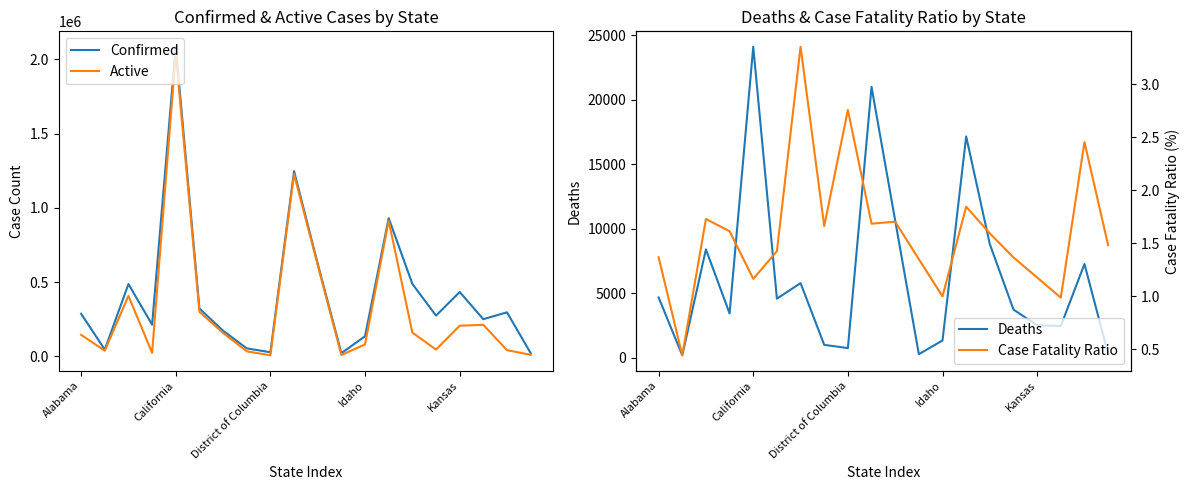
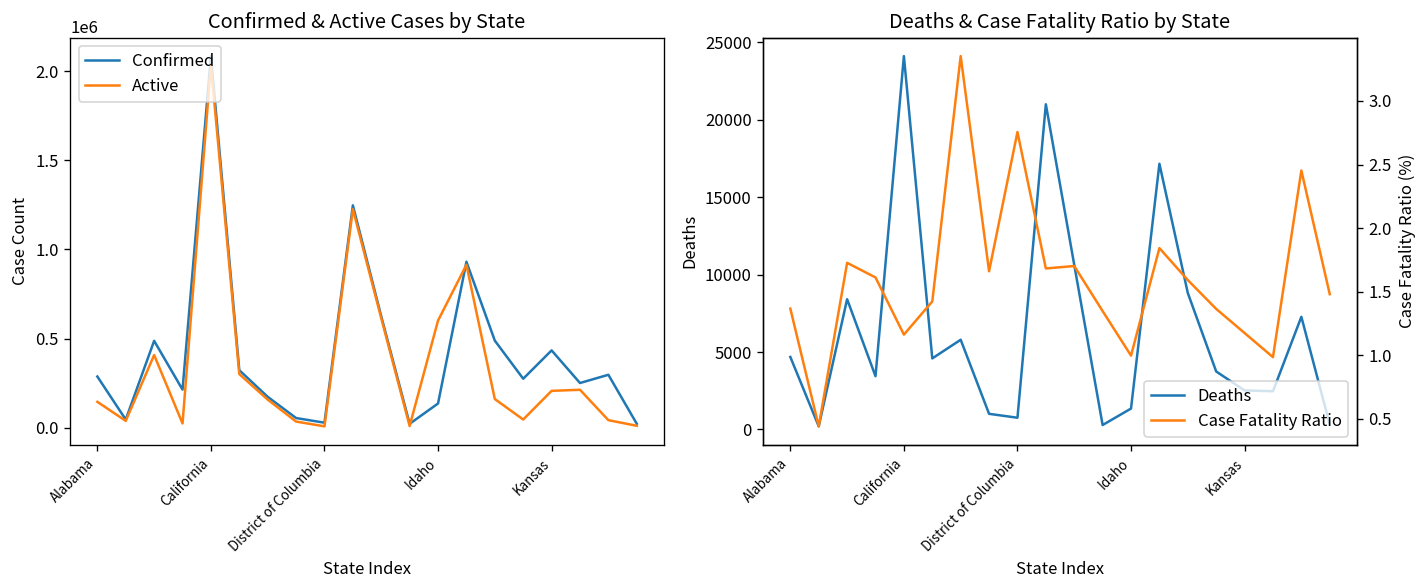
  {
    "Confirmed & Active Cases by State": {
      "Confirmed": {
        "Alabama": 290000,
        "District of Columbia": 30000,
        "Idaho": 140000,
        "Kansas": 430000
      },
      "Active": {
        "Alabama": 140000,
        "District of Columbia": 10000,
-       "Idaho": 80000,
+       "Idaho": 600000,
        "Kansas": 210000
      }
    }
  }
